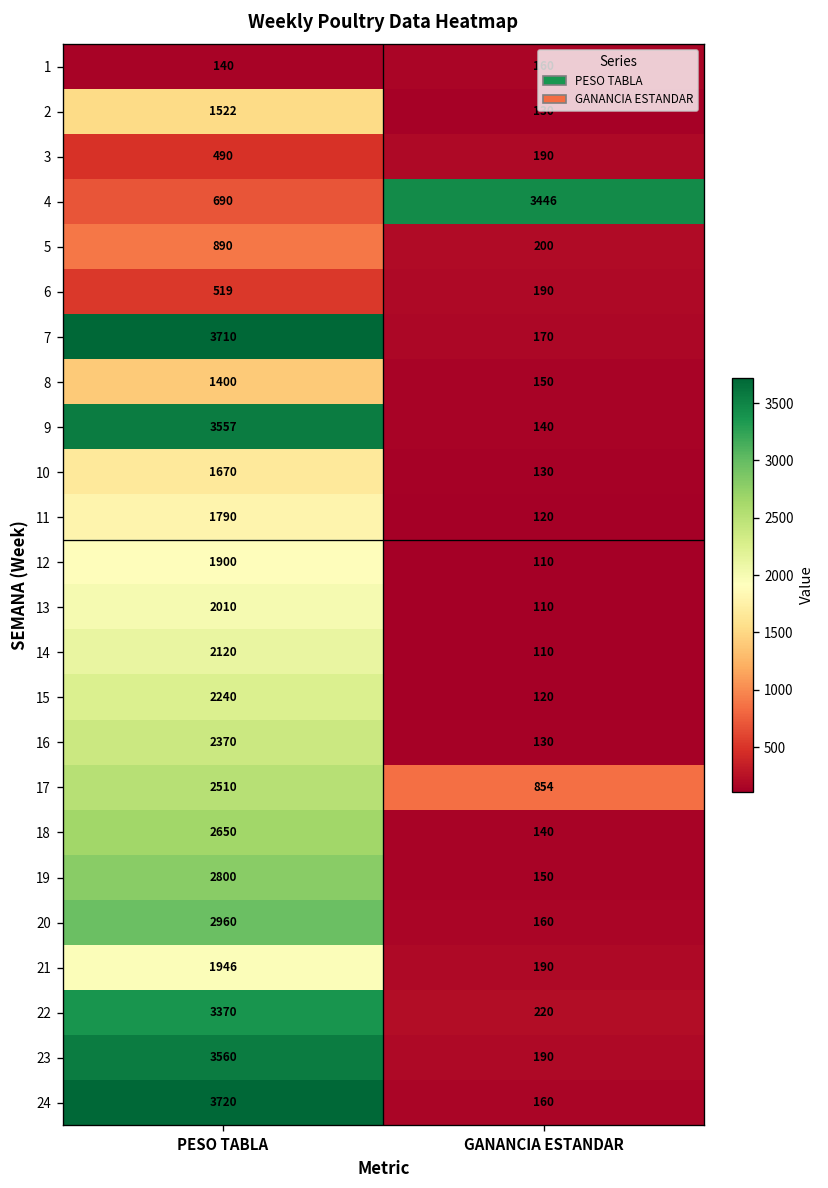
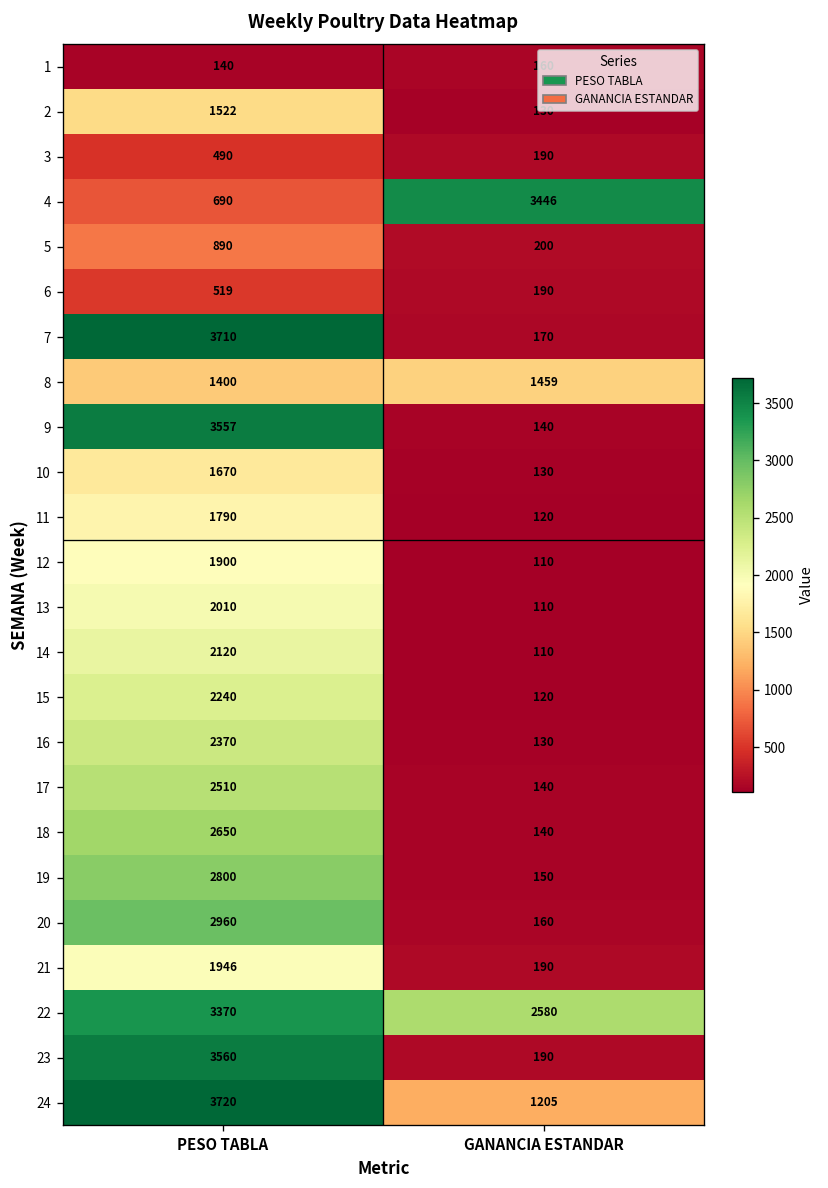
  {
    "1": {
      "PESO TABLA": 140
    },
    "2": {
      "PESO TABLA": 1522
    },
    "3": {
      "PESO TABLA": 490,
      "GANANCIA ESTANDAR": 190
    },
    "4": {
      "PESO TABLA": 690,
      "GANANCIA ESTANDAR": 3446
    },
    "5": {
      "PESO TABLA": 890,
      "GANANCIA ESTANDAR": 200
    },
    "6": {
      "PESO TABLA": 519,
      "GANANCIA ESTANDAR": 190
    },
    "7": {
      "PESO TABLA": 3710,
      "GANANCIA ESTANDAR": 170
    },
    "8": {
      "PESO TABLA": 1400,
-     "GANANCIA ESTANDAR": 150
+     "GANANCIA ESTANDAR": 1459
    },
    "9": {
      "PESO TABLA": 3557,
      "GANANCIA ESTANDAR": 140
    },
    "10": {
      "PESO TABLA": 1670,
      "GANANCIA ESTANDAR": 130
    },
    "11": {
      "PESO TABLA": 1790,
      "GANANCIA ESTANDAR": 120
    },
    "12": {
      "PESO TABLA": 1900,
      "GANANCIA ESTANDAR": 110
    },
    "13": {
      "PESO TABLA": 2010,
      "GANANCIA ESTANDAR": 110
    },
    "14": {
      "PESO TABLA": 2120,
      "GANANCIA ESTANDAR": 110
    },
    "15": {
      "PESO TABLA": 2240,
      "GANANCIA ESTANDAR": 120
    },
    "16": {
      "PESO TABLA": 2370,
      "GANANCIA ESTANDAR": 130
    },
    "17": {
      "PESO TABLA": 2510,
-     "GANANCIA ESTANDAR": 854
+     "GANANCIA ESTANDAR": 140
    },
    "18": {
      "PESO TABLA": 2650,
      "GANANCIA ESTANDAR": 140
    },
    "19": {
      "PESO TABLA": 2800,
      "GANANCIA ESTANDAR": 150
    },
    "20": {
      "PESO TABLA": 2960,
      "GANANCIA ESTANDAR": 160
    },
    "21": {
      "PESO TABLA": 1946,
      "GANANCIA ESTANDAR": 190
    },
    "22": {
      "PESO TABLA": 3370,
-     "GANANCIA ESTANDAR": 220
+     "GANANCIA ESTANDAR": 2580
    },
    "23": {
      "PESO TABLA": 3560,
      "GANANCIA ESTANDAR": 190
    },
    "24": {
      "PESO TABLA": 3720,
-     "GANANCIA ESTANDAR": 160
+     "GANANCIA ESTANDAR": 1205
    }
  }
